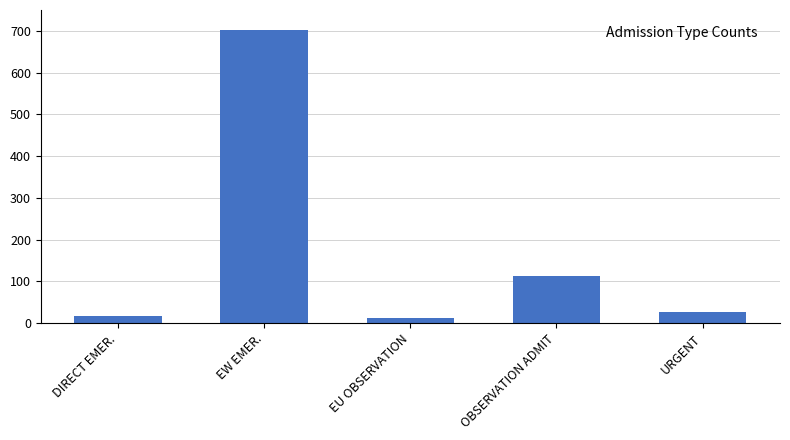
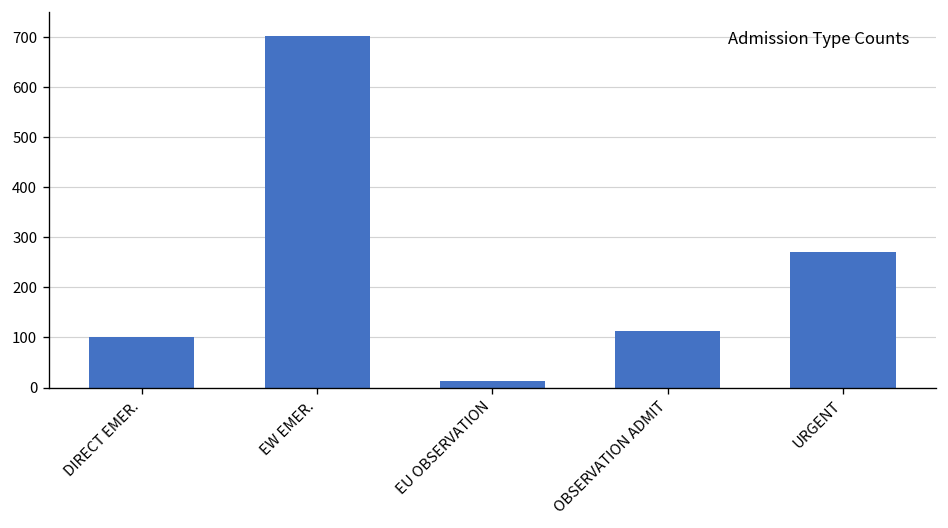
  {
-   "DIRECT EMER.": 20,
+   "DIRECT EMER.": 100,
    "EW EMER.": 700,
    "EU OBSERVATION": 10,
    "OBSERVATION ADMIT": 110,
-   "URGENT": 30
+   "URGENT": 270
  }
